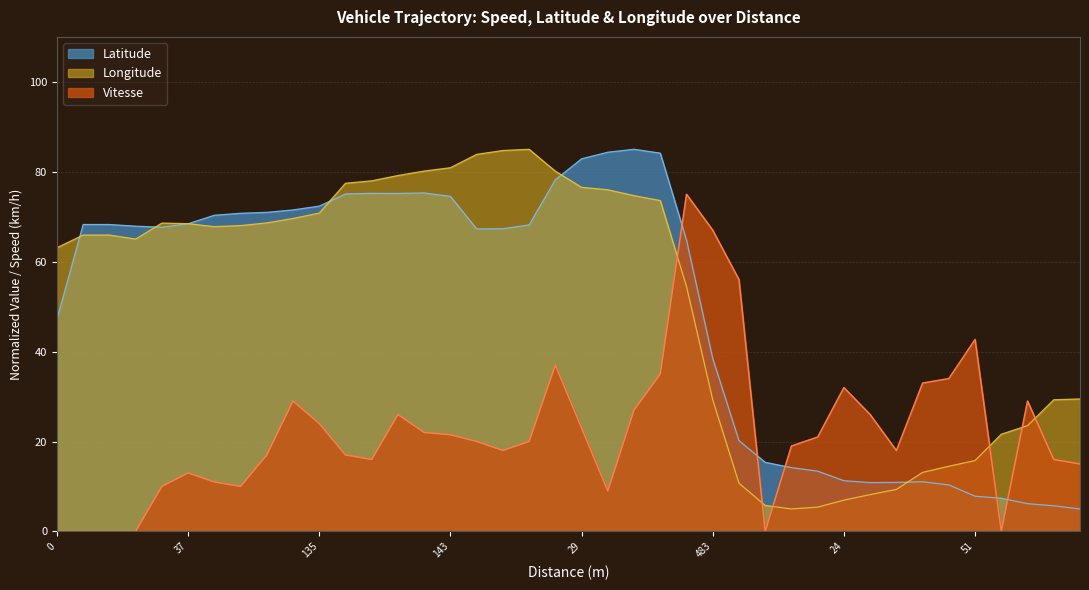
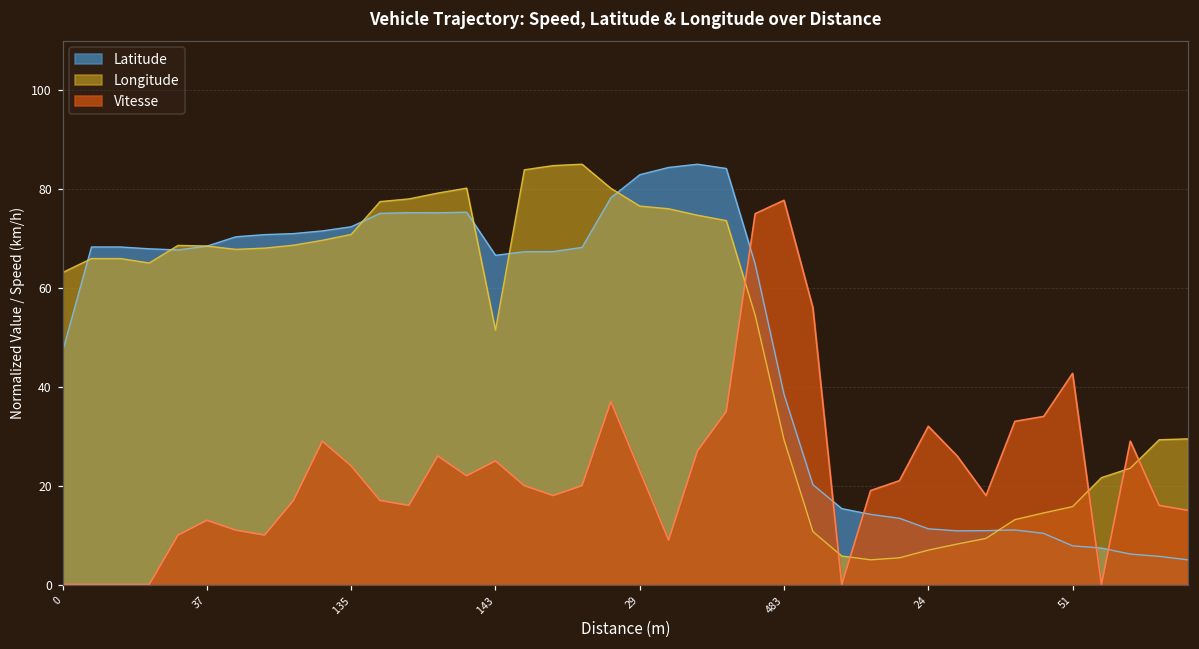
  {
    "Latitude": {
      "0": 47,
      "135": 72,
-     "143": 75,
+     "143": 67,
      "483": 38,
      "51": 8
    },
    "Longitude": {
      "0": 63,
      "135": 71,
-     "143": 81,
+     "143": 51,
      "483": 29,
      "51": 16
    },
    "Vitesse": {
      "0": 0,
      "135": 24,
-     "143": 22,
-     "483": 67,
+     "143": 25,
+     "483": 78,
      "51": 43
    }
  }
